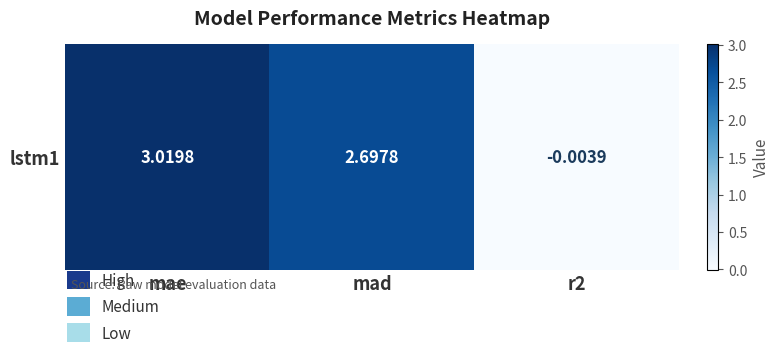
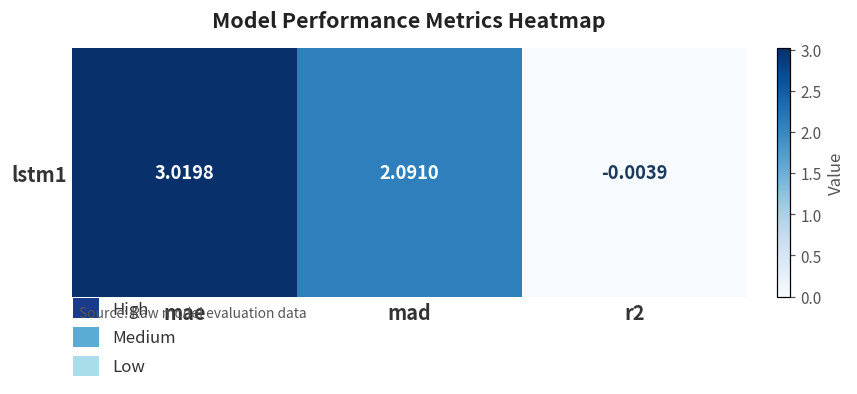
  {
    "lstm1": {
      "mae": 3.0198,
-     "mad": 2.6978,
+     "mad": 2.0910,
      "r2": -0.0039
    }
  }
